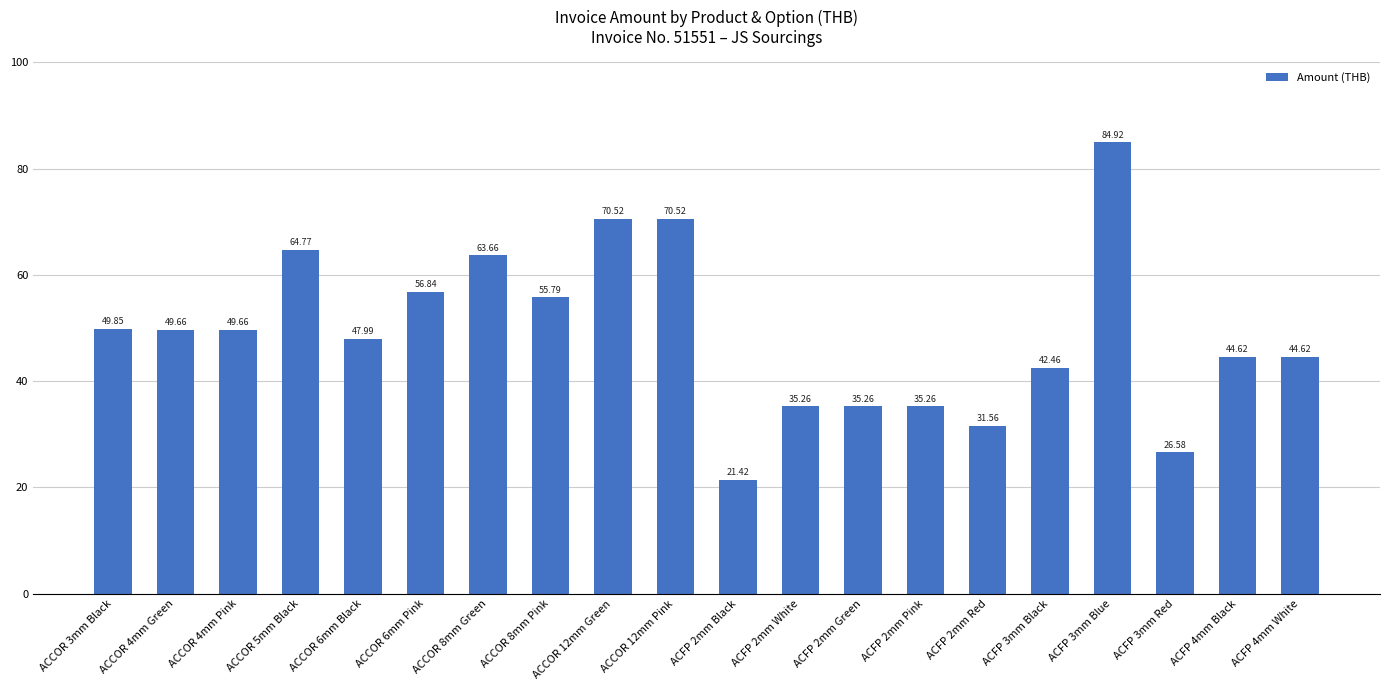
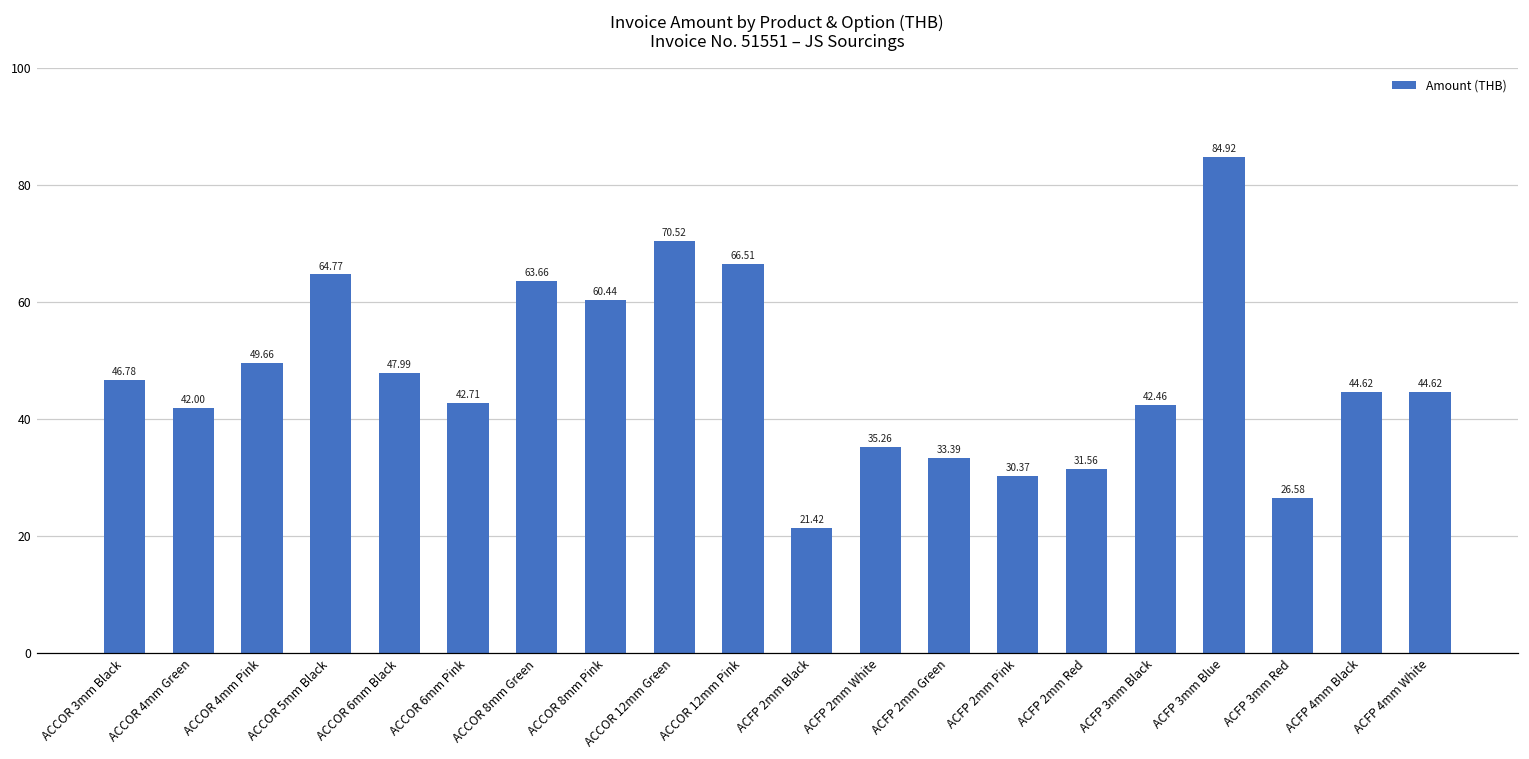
  {
-   "ACCOR 3mm Black": 49.85,
-   "ACCOR 4mm Green": 49.66,
+   "ACCOR 3mm Black": 46.78,
+   "ACCOR 4mm Green": 42.00,
    "ACCOR 4mm Pink": 49.66,
    "ACCOR 5mm Black": 64.77,
    "ACCOR 6mm Black": 47.99,
-   "ACCOR 6mm Pink": 56.84,
+   "ACCOR 6mm Pink": 42.71,
    "ACCOR 8mm Green": 63.66,
-   "ACCOR 8mm Pink": 55.79,
+   "ACCOR 8mm Pink": 60.44,
    "ACCOR 12mm Green": 70.52,
-   "ACCOR 12mm Pink": 70.52,
+   "ACCOR 12mm Pink": 66.51,
    "ACFP 2mm Black": 21.42,
    "ACFP 2mm White": 35.26,
-   "ACFP 2mm Green": 35.26,
-   "ACFP 2mm Pink": 35.26,
+   "ACFP 2mm Green": 33.39,
+   "ACFP 2mm Pink": 30.37,
    "ACFP 2mm Red": 31.56,
    "ACFP 3mm Black": 42.46,
    "ACFP 3mm Blue": 84.92,
    "ACFP 3mm Red": 26.58,
    "ACFP 4mm Black": 44.62,
    "ACFP 4mm White": 44.62
  }
